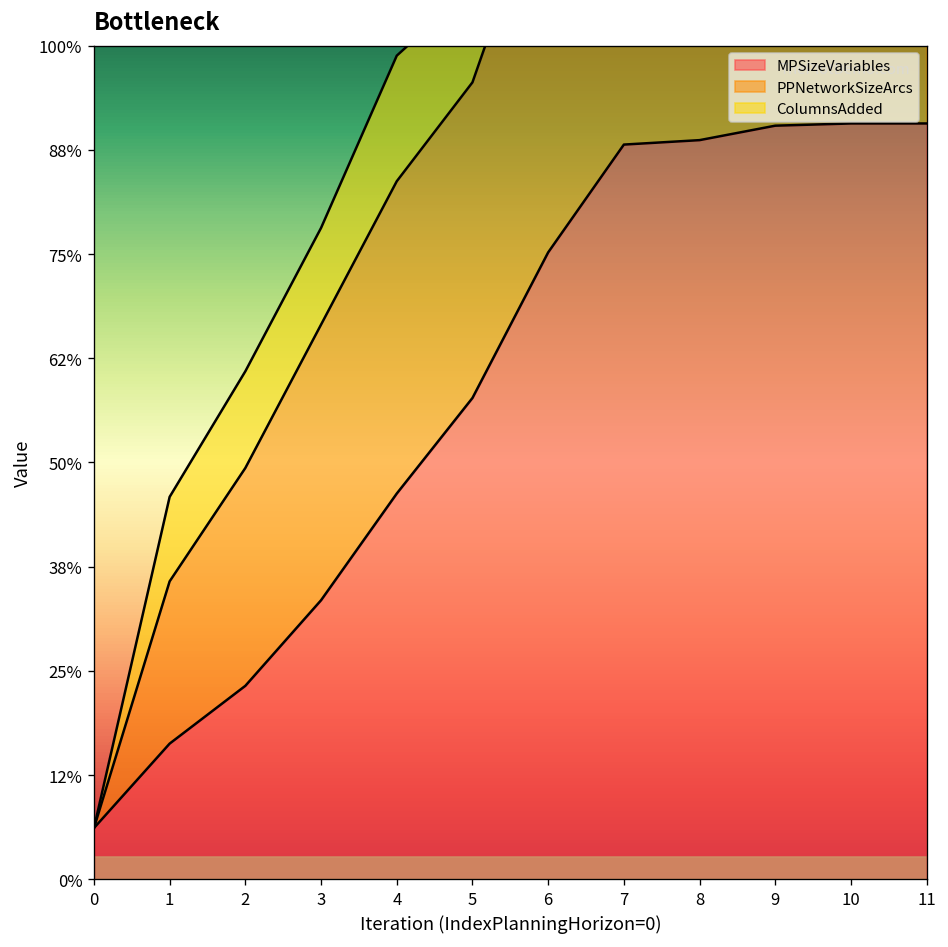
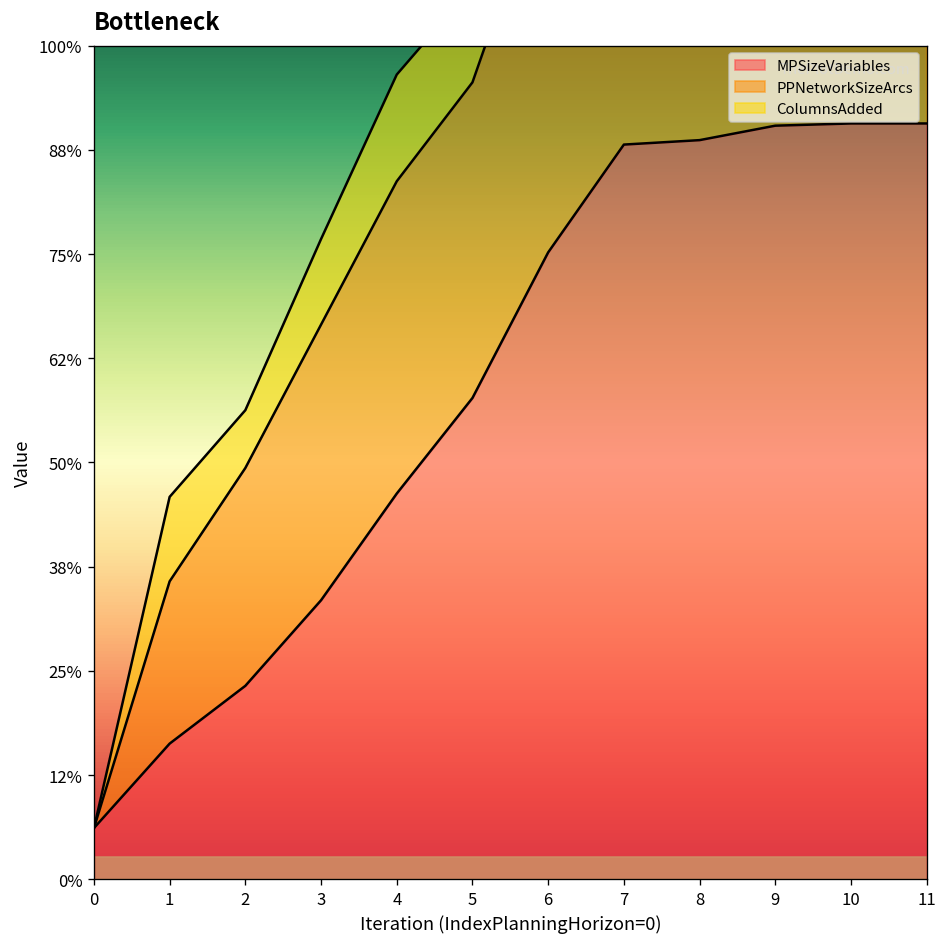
  {
    "MPSizeVariables": {
      "1": "16%",
      "2": "23%",
      "3": "33%",
      "4": "46%",
      "5": "58%",
      "6": "75%",
      "7": "88%",
      "8": "89%",
      "11": "91%"
    },
    "PPNetworkSizeArcs": {
      "1": "19%",
      "2": "26%",
      "3": "33%",
      "4": "37%",
      "5": "38%"
    },
    "ColumnsAdded": {
      "1": "10%",
-     "2": "12%",
-     "3": "12%",
-     "4": "15%"
+     "2": "7%",
+     "3": "10%",
+     "4": "13%"
    }
  }
